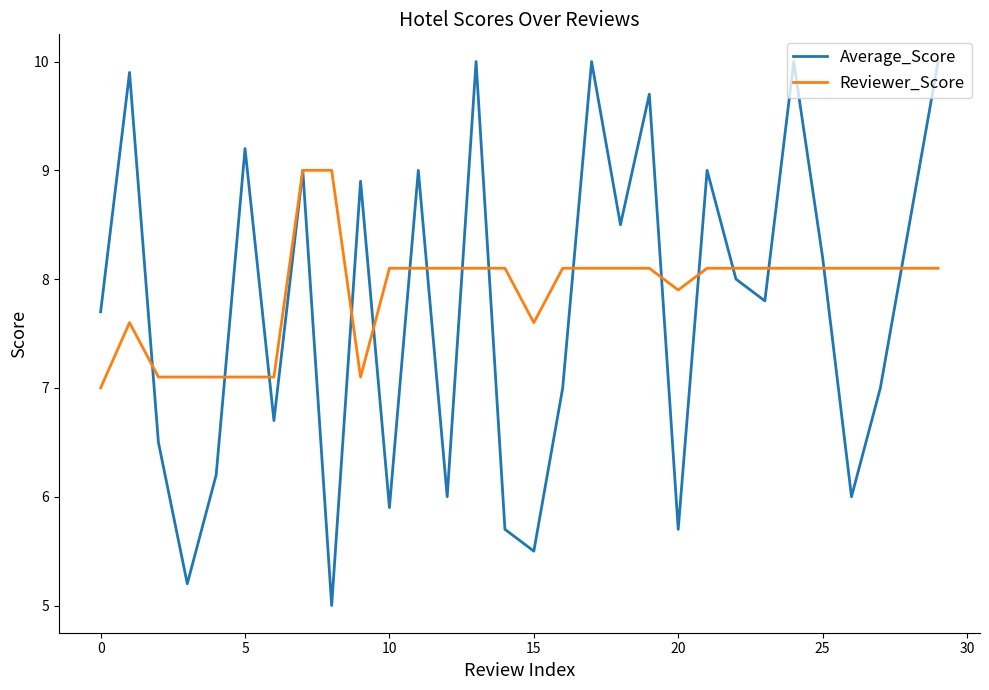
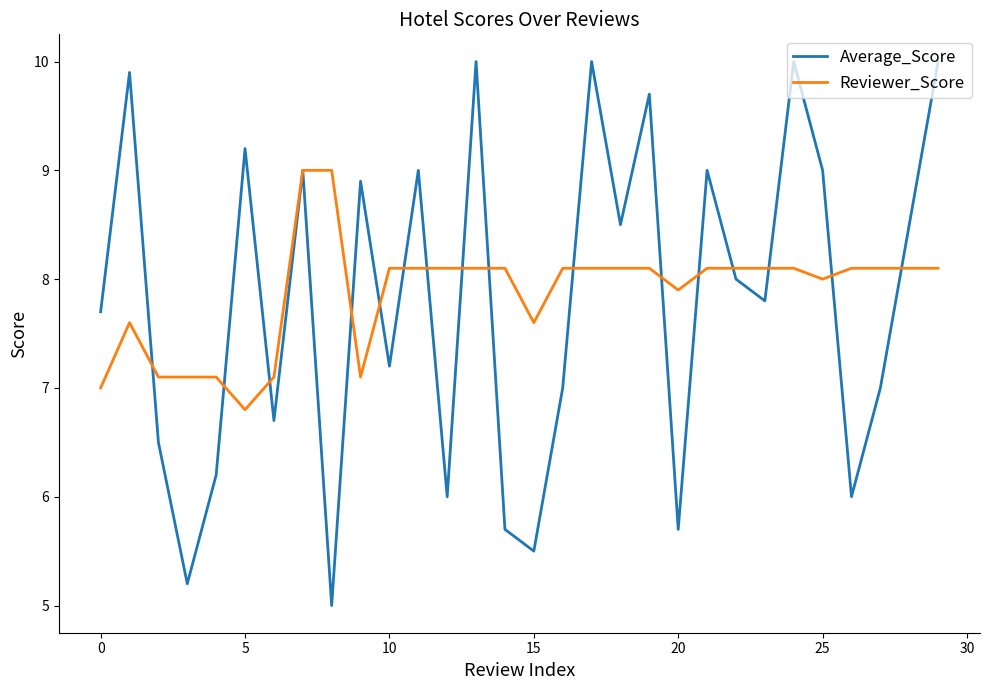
  {
    "Average_Score": {
      "0": 7.7,
      "5": 9.2,
-     "10": 5.9,
+     "10": 7.2,
      "15": 5.5,
      "20": 5.7,
-     "25": 8.2
+     "25": 9.0
    },
    "Reviewer_Score": {
      "0": 7.0,
-     "5": 7.1,
+     "5": 6.8,
      "10": 8.1,
      "15": 7.6,
      "20": 7.9,
-     "25": 8.1
+     "25": 8.0
    }
  }
